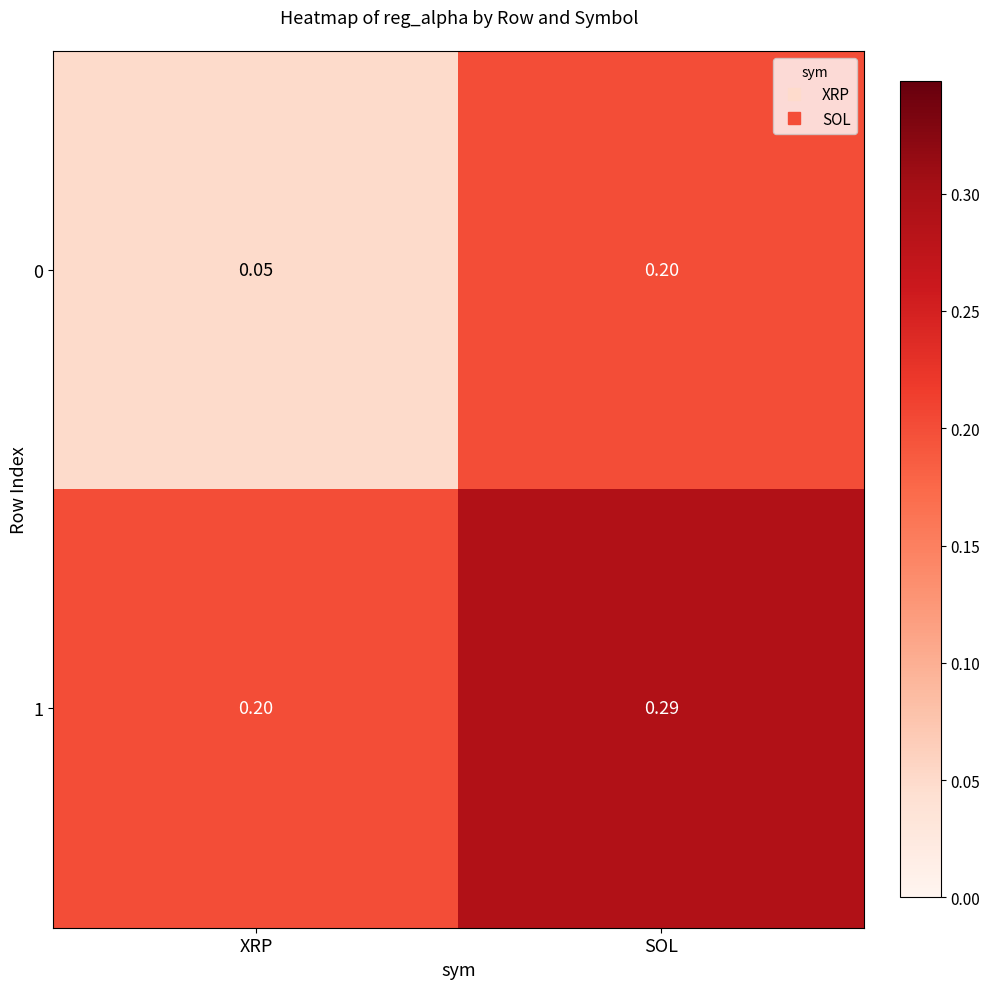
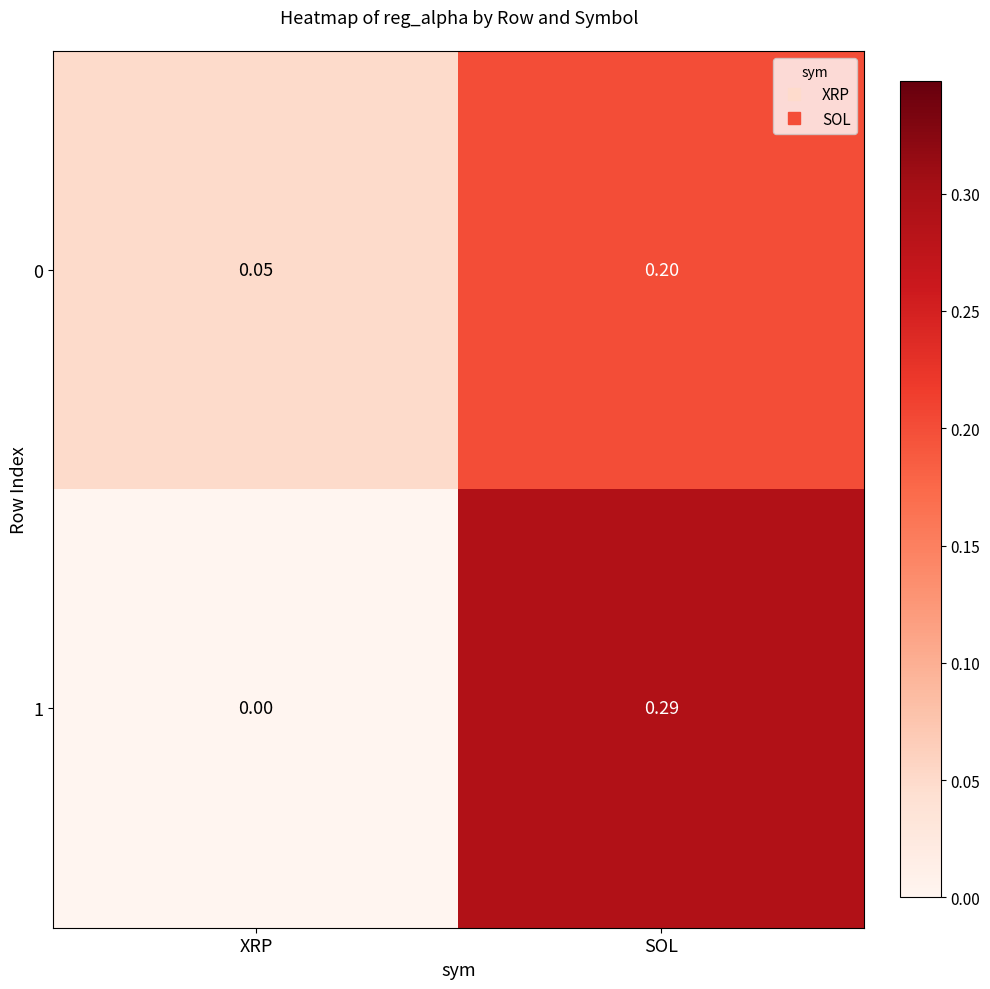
  {
    "0": {
      "XRP": 0.05,
      "SOL": 0.20
    },
    "1": {
-     "XRP": 0.20,
+     "XRP": 0.00,
      "SOL": 0.29
    }
  }
